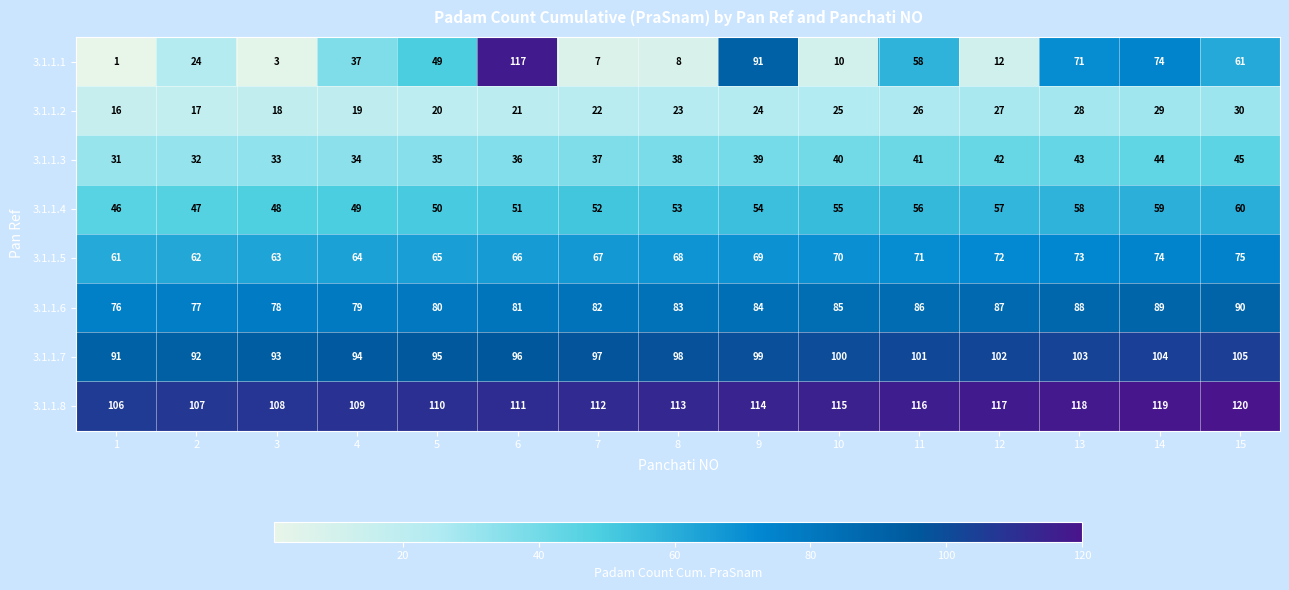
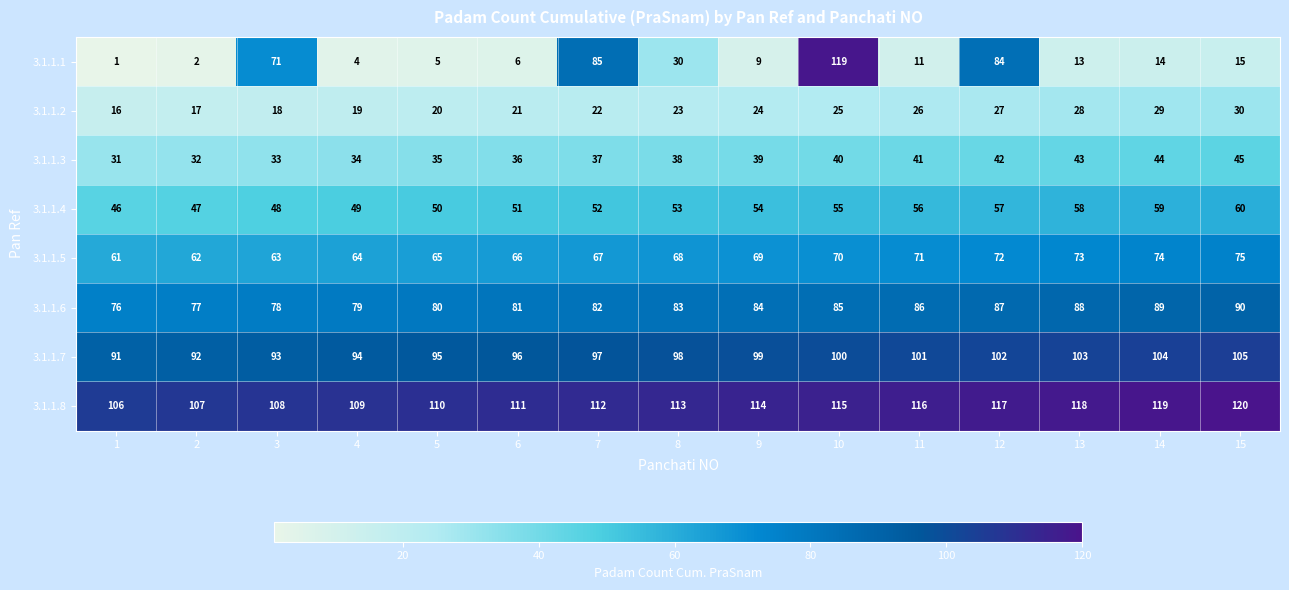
  {
    "3.1.1.1": {
      "1": 1,
-     "2": 24,
-     "3": 3,
-     "4": 37,
-     "5": 49,
-     "6": 117,
-     "7": 7,
-     "8": 8,
-     "9": 91,
-     "10": 10,
-     "11": 58,
-     "12": 12,
-     "13": 71,
-     "14": 74,
-     "15": 61
+     "2": 2,
+     "3": 71,
+     "4": 4,
+     "5": 5,
+     "6": 6,
+     "7": 85,
+     "8": 30,
+     "9": 9,
+     "10": 119,
+     "11": 11,
+     "12": 84,
+     "13": 13,
+     "14": 14,
+     "15": 15
    },
    "3.1.1.2": {
      "1": 16,
      "2": 17,
      "3": 18,
      "4": 19,
      "5": 20,
      "6": 21,
      "7": 22,
      "8": 23,
      "9": 24,
      "10": 25,
      "11": 26,
      "12": 27,
      "13": 28,
      "14": 29,
      "15": 30
    },
    "3.1.1.3": {
      "1": 31,
      "2": 32,
      "3": 33,
      "4": 34,
      "5": 35,
      "6": 36,
      "7": 37,
      "8": 38,
      "9": 39,
      "10": 40,
      "11": 41,
      "12": 42,
      "13": 43,
      "14": 44,
      "15": 45
    },
    "3.1.1.4": {
      "1": 46,
      "2": 47,
      "3": 48,
      "4": 49,
      "5": 50,
      "6": 51,
      "7": 52,
      "8": 53,
      "9": 54,
      "10": 55,
      "11": 56,
      "12": 57,
      "13": 58,
      "14": 59,
      "15": 60
    },
    "3.1.1.5": {
      "1": 61,
      "2": 62,
      "3": 63,
      "4": 64,
      "5": 65,
      "6": 66,
      "7": 67,
      "8": 68,
      "9": 69,
      "10": 70,
      "11": 71,
      "12": 72,
      "13": 73,
      "14": 74,
      "15": 75
    },
    "3.1.1.6": {
      "1": 76,
      "2": 77,
      "3": 78,
      "4": 79,
      "5": 80,
      "6": 81,
      "7": 82,
      "8": 83,
      "9": 84,
      "10": 85,
      "11": 86,
      "12": 87,
      "13": 88,
      "14": 89,
      "15": 90
    },
    "3.1.1.7": {
      "1": 91,
      "2": 92,
      "3": 93,
      "4": 94,
      "5": 95,
      "6": 96,
      "7": 97,
      "8": 98,
      "9": 99,
      "10": 100,
      "11": 101,
      "12": 102,
      "13": 103,
      "14": 104,
      "15": 105
    },
    "3.1.1.8": {
      "1": 106,
      "2": 107,
      "3": 108,
      "4": 109,
      "5": 110,
      "6": 111,
      "7": 112,
      "8": 113,
      "9": 114,
      "10": 115,
      "11": 116,
      "12": 117,
      "13": 118,
      "14": 119,
      "15": 120
    }
  }
